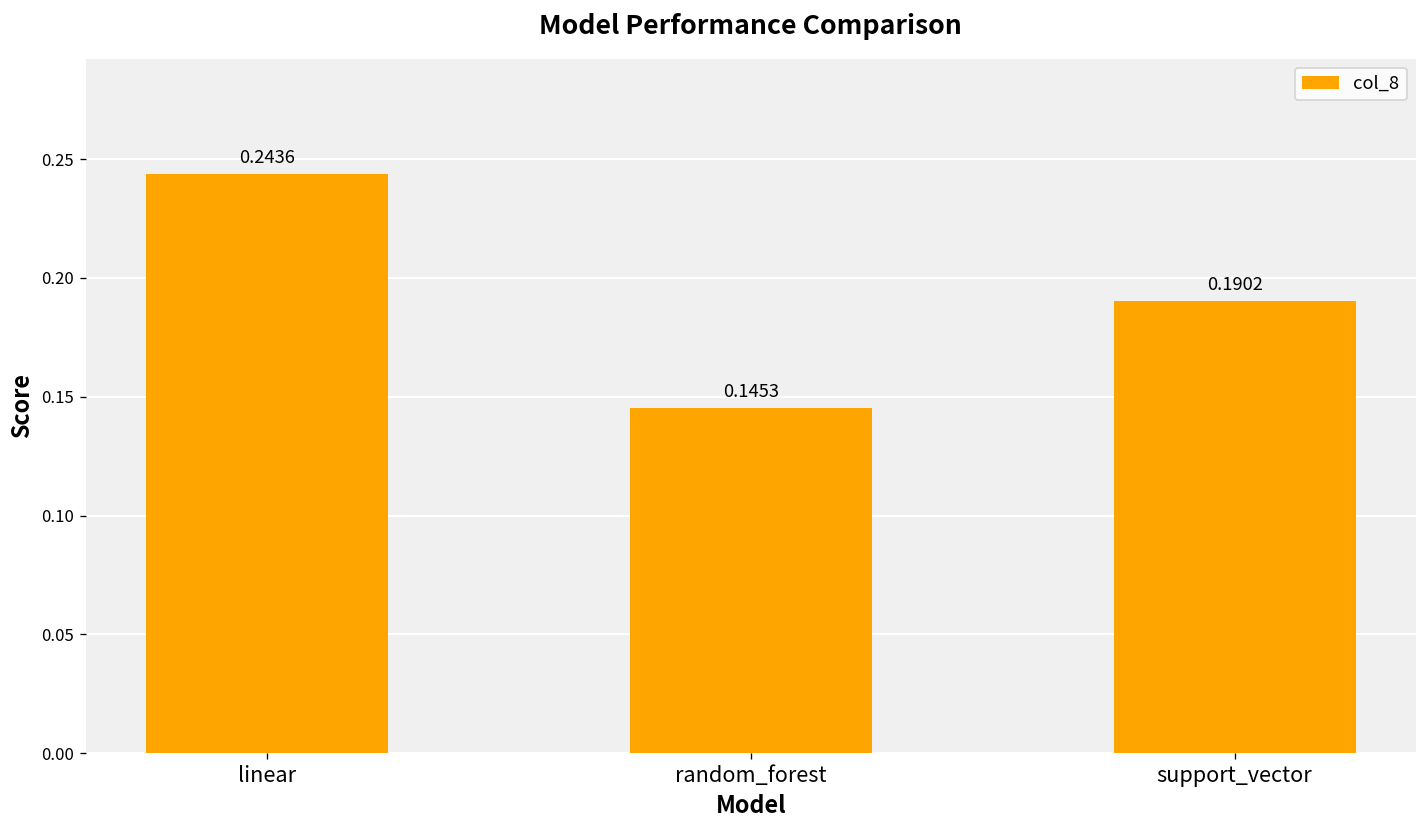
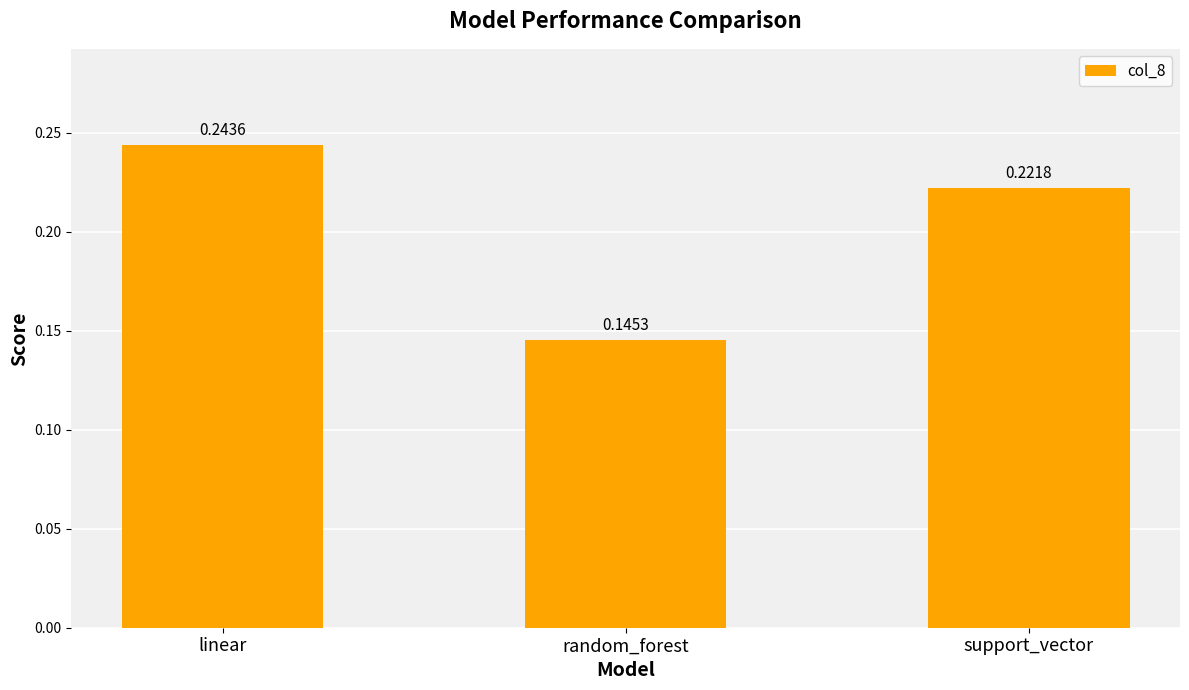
  {
    "linear": 0.2436,
    "random_forest": 0.1453,
-   "support_vector": 0.1902
+   "support_vector": 0.2218
  }
